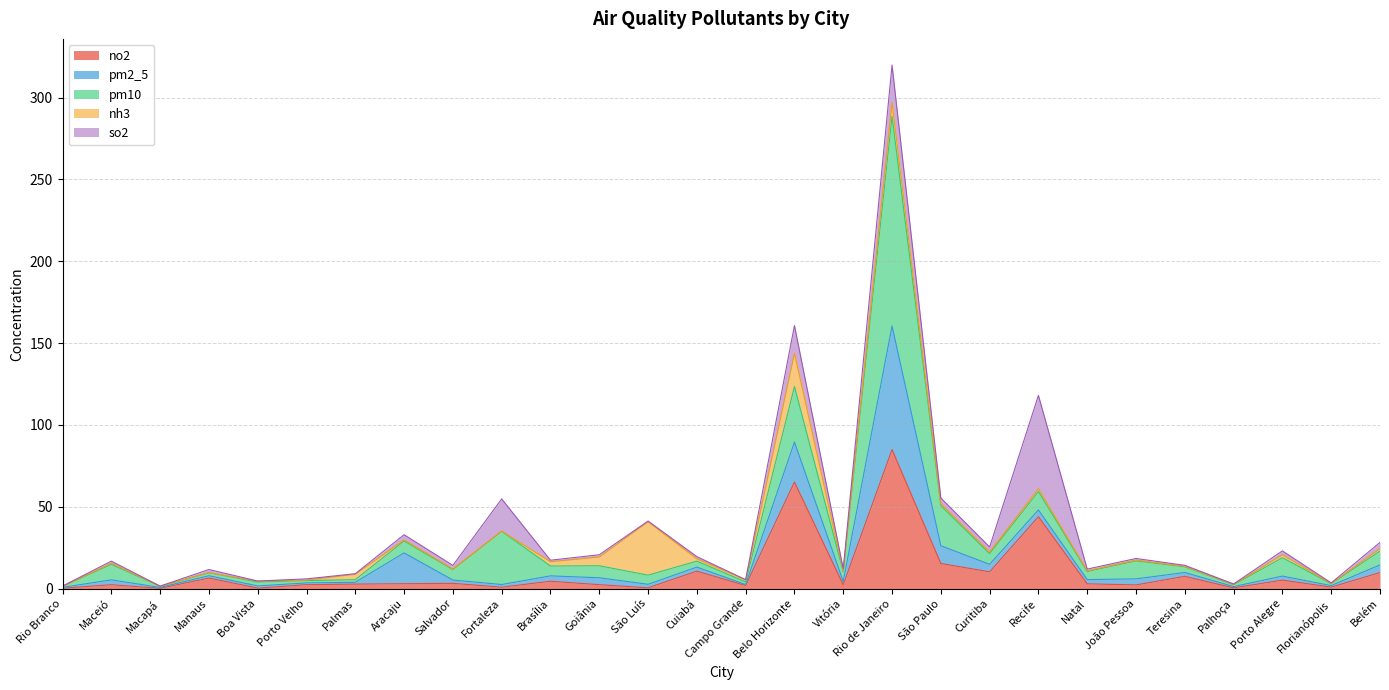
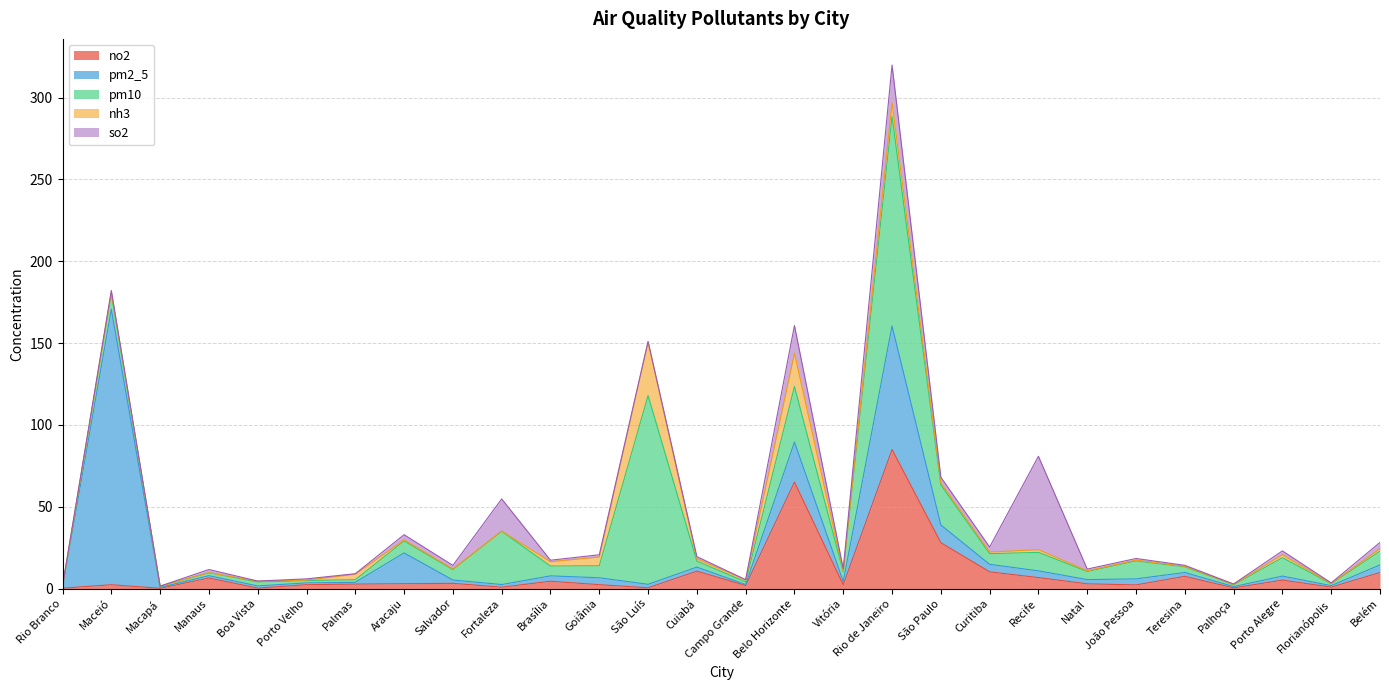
  {
    "no2": {
      "Maceió": 2,
      "Aracaju": 3,
      "Salvador": 3,
      "Fortaleza": 1,
      "Brasília": 5,
      "Goiânia": 2,
      "São Luís": 1,
      "Cuiabá": 11,
      "Belo Horizonte": 65,
      "Vitória": 2,
      "Rio de Janeiro": 85,
-     "São Paulo": 15,
+     "São Paulo": 28,
      "Curitiba": 10,
-     "Recife": 44,
+     "Recife": 7,
      "Natal": 3,
      "João Pessoa": 2,
      "Teresina": 8,
      "Porto Alegre": 5,
      "Belém": 10
    },
    "pm2_5": {
-     "Maceió": 3,
+     "Maceió": 168,
      "Aracaju": 19,
      "Salvador": 2,
      "Fortaleza": 2,
      "Brasília": 3,
      "Goiânia": 4,
      "São Luís": 2,
      "Cuiabá": 2,
      "Belo Horizonte": 24,
      "Vitória": 2,
      "Rio de Janeiro": 75,
      "São Paulo": 11,
      "Curitiba": 5,
      "Recife": 4,
      "Natal": 3,
      "João Pessoa": 4,
      "Teresina": 2,
      "Porto Alegre": 2,
      "Belém": 5
    },
    "pm10": {
      "Palmas": 2,
      "Brasília": 6,
      "Goiânia": 7,
-     "São Luís": 6,
+     "São Luís": 115,
      "Belo Horizonte": 34,
      "Rio de Janeiro": 128,
      "Recife": 11,
      "Porto Alegre": 11
    },
    "nh3": {
      "Belo Horizonte": 20,
      "Rio de Janeiro": 8,
      "Recife": 2,
      "Porto Alegre": 2
    },
    "so2": {
      "Manaus": 2,
      "Aracaju": 3,
      "Salvador": 2,
      "Fortaleza": 20,
      "Belo Horizonte": 17,
      "Rio de Janeiro": 23,
      "São Paulo": 3,
      "Curitiba": 3,
      "Recife": 57,
      "Porto Alegre": 2,
      "Belém": 4
    }
  }
